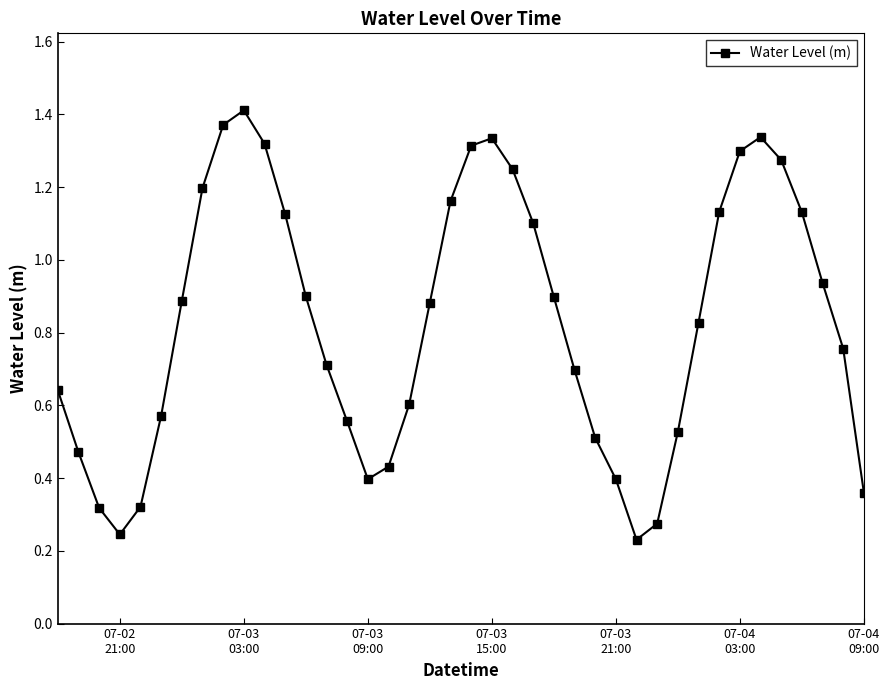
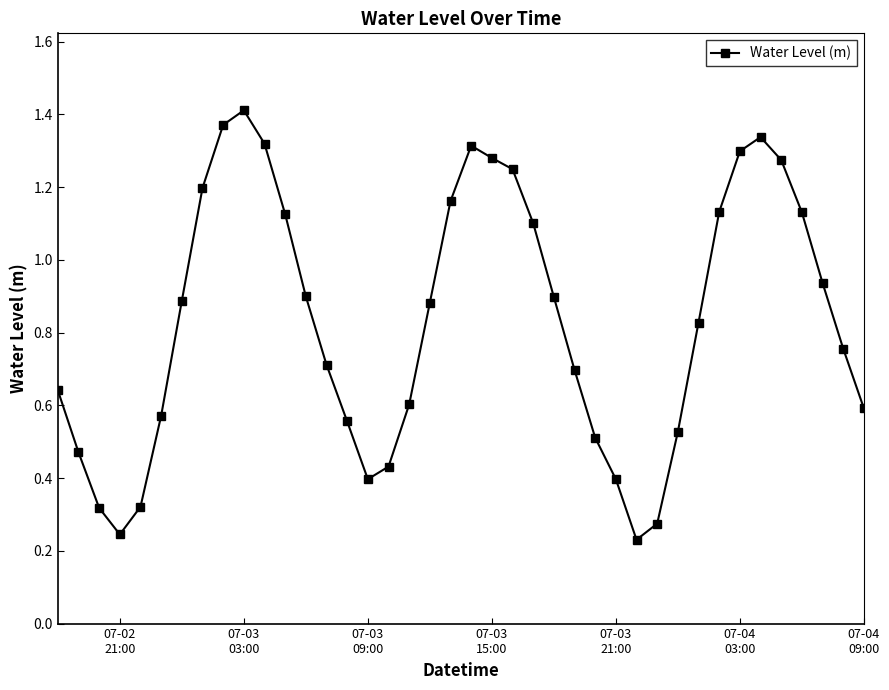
  {
    "07-02 21:00": 0.25,
    "07-03 03:00": 1.41,
    "07-03 09:00": 0.40,
-   "07-03 15:00": 1.33,
+   "07-03 15:00": 1.28,
    "07-03 21:00": 0.40,
    "07-04 03:00": 1.30,
-   "07-04 09:00": 0.36
+   "07-04 09:00": 0.59
  }
